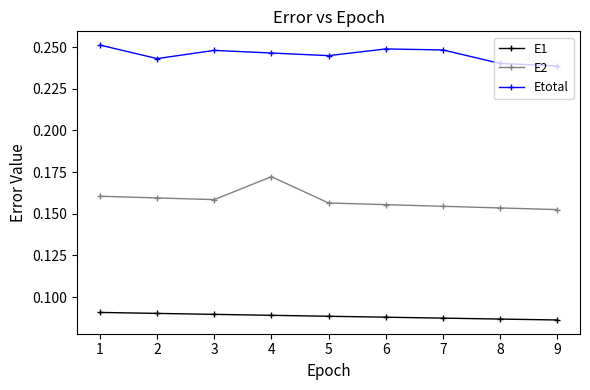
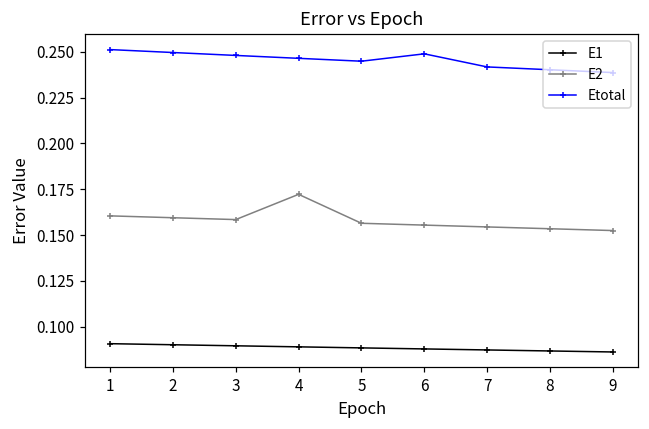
  {
    "E1": {
      "1": 0.091,
      "2": 0.090,
      "3": 0.090,
      "4": 0.089,
      "5": 0.088,
      "6": 0.088,
      "7": 0.087,
      "8": 0.087,
      "9": 0.086
    },
    "E2": {
      "1": 0.160,
      "2": 0.159,
      "3": 0.158,
      "4": 0.172,
      "5": 0.156,
      "6": 0.155,
      "7": 0.154,
      "8": 0.153,
      "9": 0.152
    },
    "Etotal": {
      "1": 0.251,
-     "2": 0.243,
+     "2": 0.250,
      "3": 0.248,
      "4": 0.246,
      "5": 0.245,
      "6": 0.249,
-     "7": 0.248
+     "7": 0.242
    }
  }
